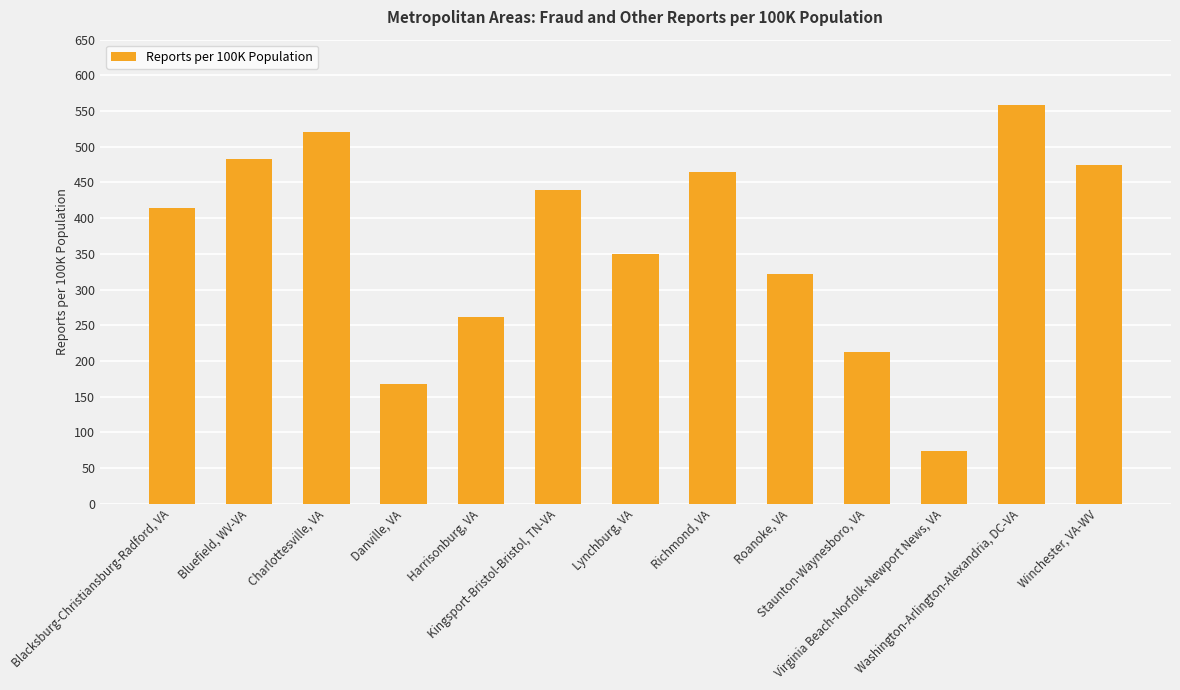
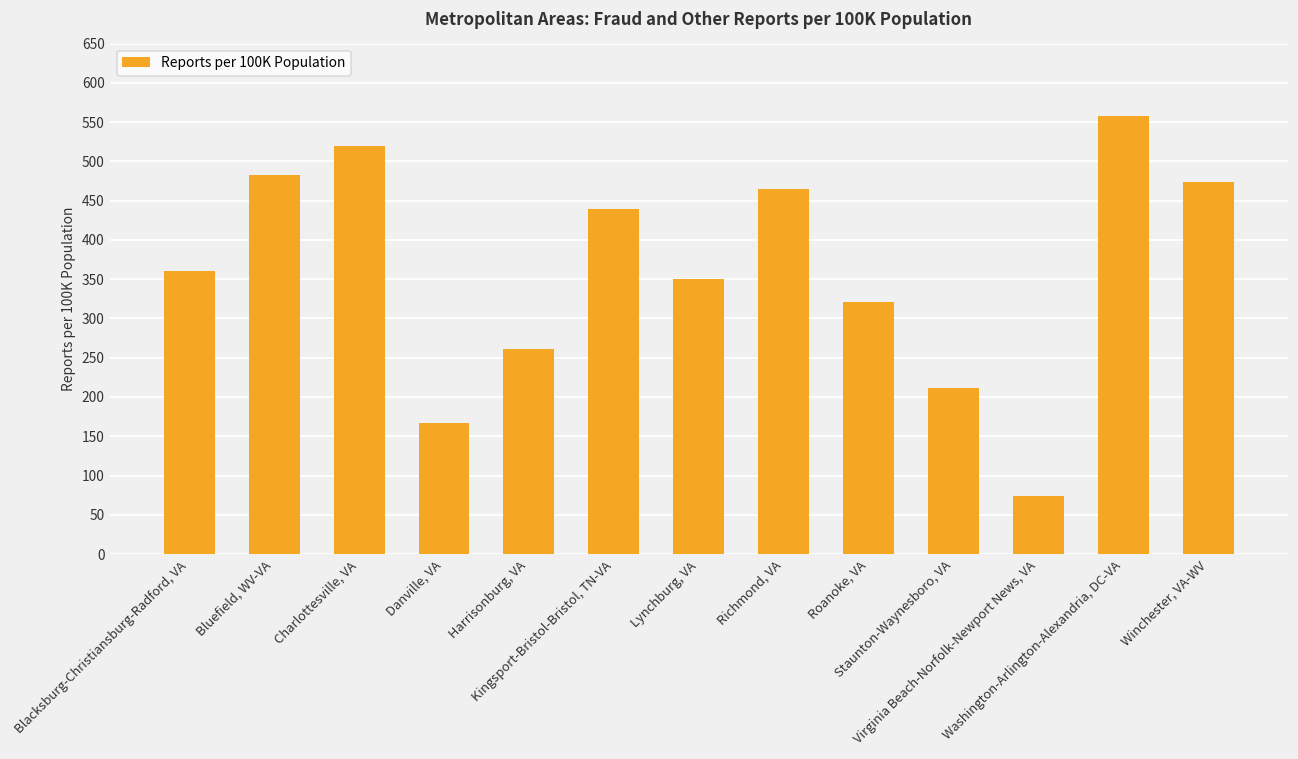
  {
-   "Blacksburg-Christiansburg-Radford, VA": 410,
+   "Blacksburg-Christiansburg-Radford, VA": 360,
    "Bluefield, WV-VA": 480,
    "Charlottesville, VA": 520,
    "Danville, VA": 170,
    "Harrisonburg, VA": 260,
    "Kingsport-Bristol-Bristol, TN-VA": 440,
    "Lynchburg, VA": 350,
    "Richmond, VA": 460,
    "Roanoke, VA": 320,
    "Staunton-Waynesboro, VA": 210,
    "Virginia Beach-Norfolk-Newport News, VA": 70,
    "Washington-Arlington-Alexandria, DC-VA": 560,
    "Winchester, VA-WV": 470
  }
